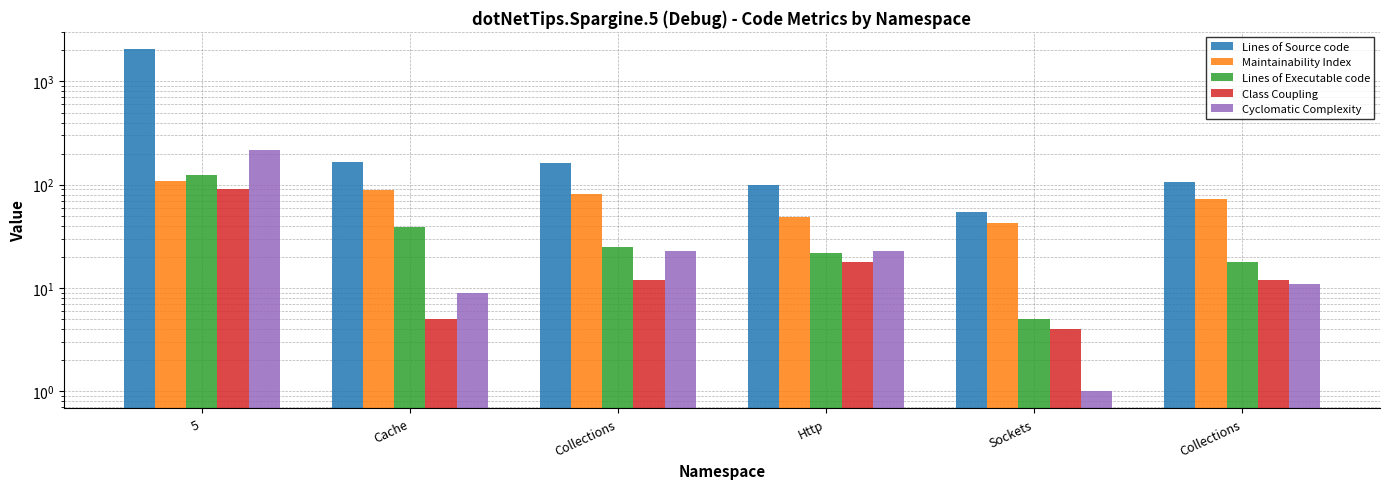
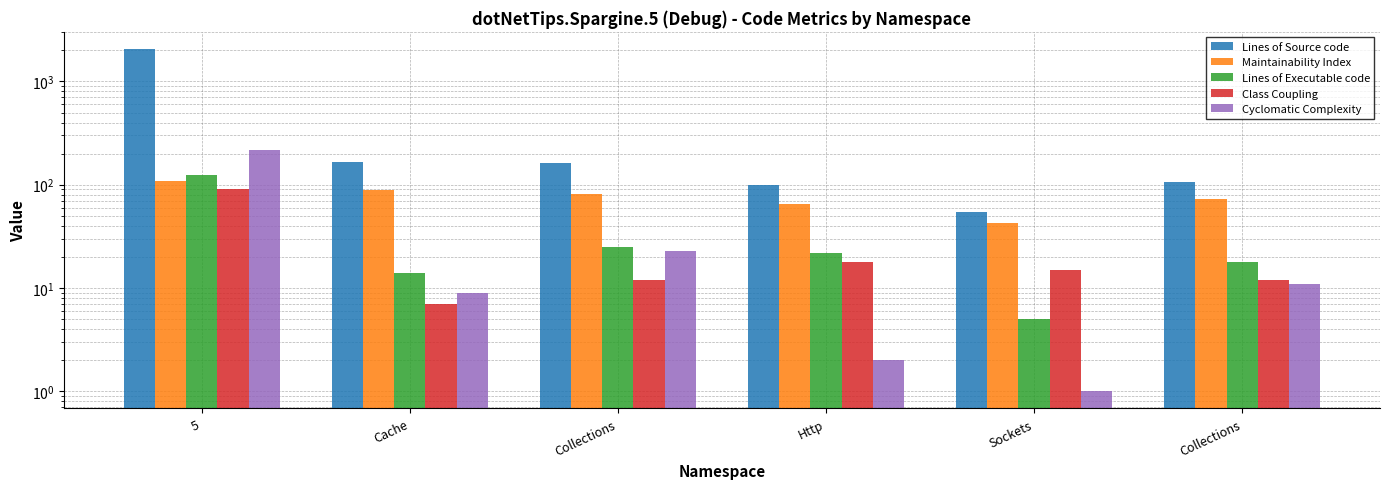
  {
    "Lines of Source code": {
      "5": 2100,
      "Cache": 170,
      "Http": 100,
      "Sockets": 50
    },
    "Maintainability Index": {
      "5": 110,
      "Cache": 90,
-     "Http": 50,
+     "Http": 70,
      "Sockets": 43
    },
    "Lines of Executable code": {
      "5": 120,
-     "Cache": 39,
+     "Cache": 14,
      "Http": 22,
      "Sockets": 5
    },
    "Class Coupling": {
      "5": 90,
-     "Cache": 5,
+     "Cache": 7,
      "Http": 18,
-     "Sockets": 4
+     "Sockets": 15
    },
    "Cyclomatic Complexity": {
      "5": 220,
      "Cache": 9,
-     "Http": 23,
+     "Http": 2,
      "Sockets": 1
    }
  }
